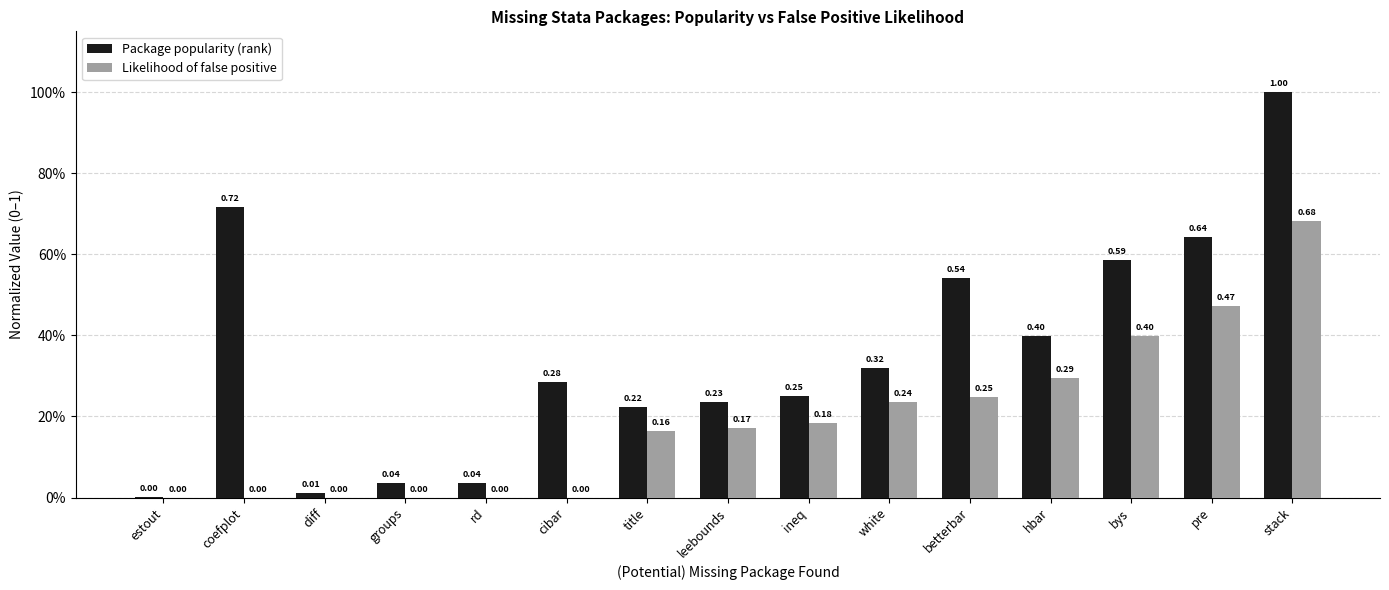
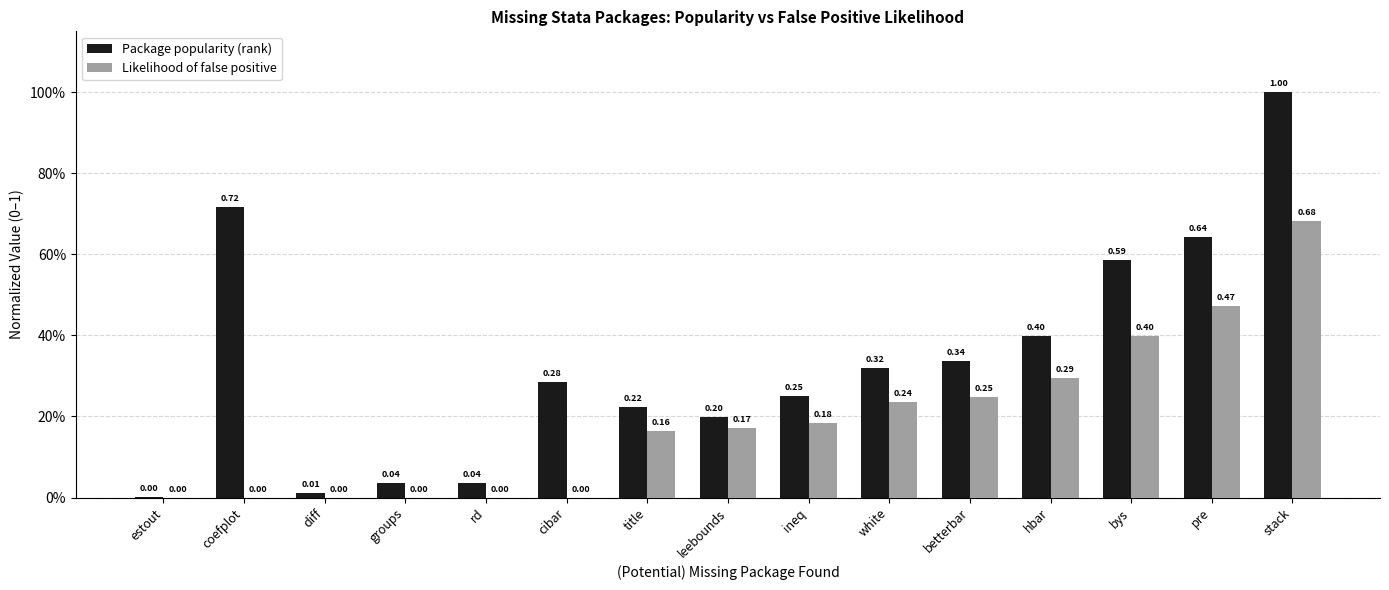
  {
    "Package popularity (rank)": {
      "estout": 0.00,
      "coefplot": 0.72,
      "diff": 0.01,
      "groups": 0.04,
      "rd": 0.04,
      "cibar": 0.28,
      "title": 0.22,
-     "leebounds": 0.23,
+     "leebounds": 0.20,
      "ineq": 0.25,
      "white": 0.32,
-     "betterbar": 0.54,
+     "betterbar": 0.34,
      "hbar": 0.40,
      "bys": 0.59,
      "pre": 0.64,
      "stack": 1.00
    },
    "Likelihood of false positive": {
      "estout": 0.00,
      "coefplot": 0.00,
      "diff": 0.00,
      "groups": 0.00,
      "rd": 0.00,
      "cibar": 0.00,
      "title": 0.16,
      "leebounds": 0.17,
      "ineq": 0.18,
      "white": 0.24,
      "betterbar": 0.25,
      "hbar": 0.29,
      "bys": 0.40,
      "pre": 0.47,
      "stack": 0.68
    }
  }
